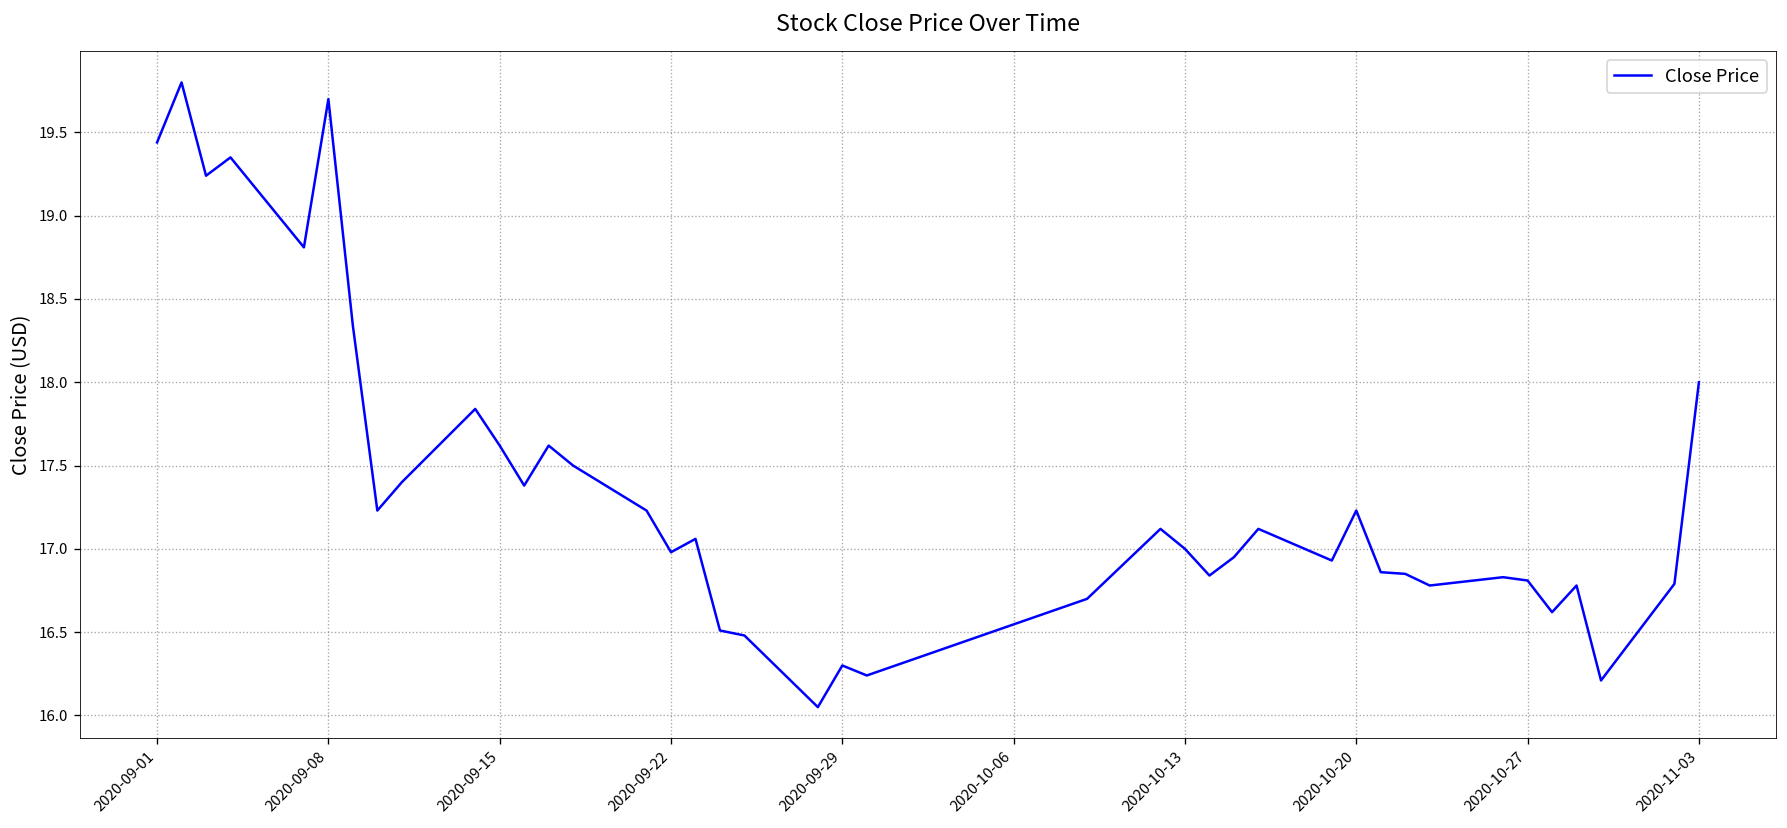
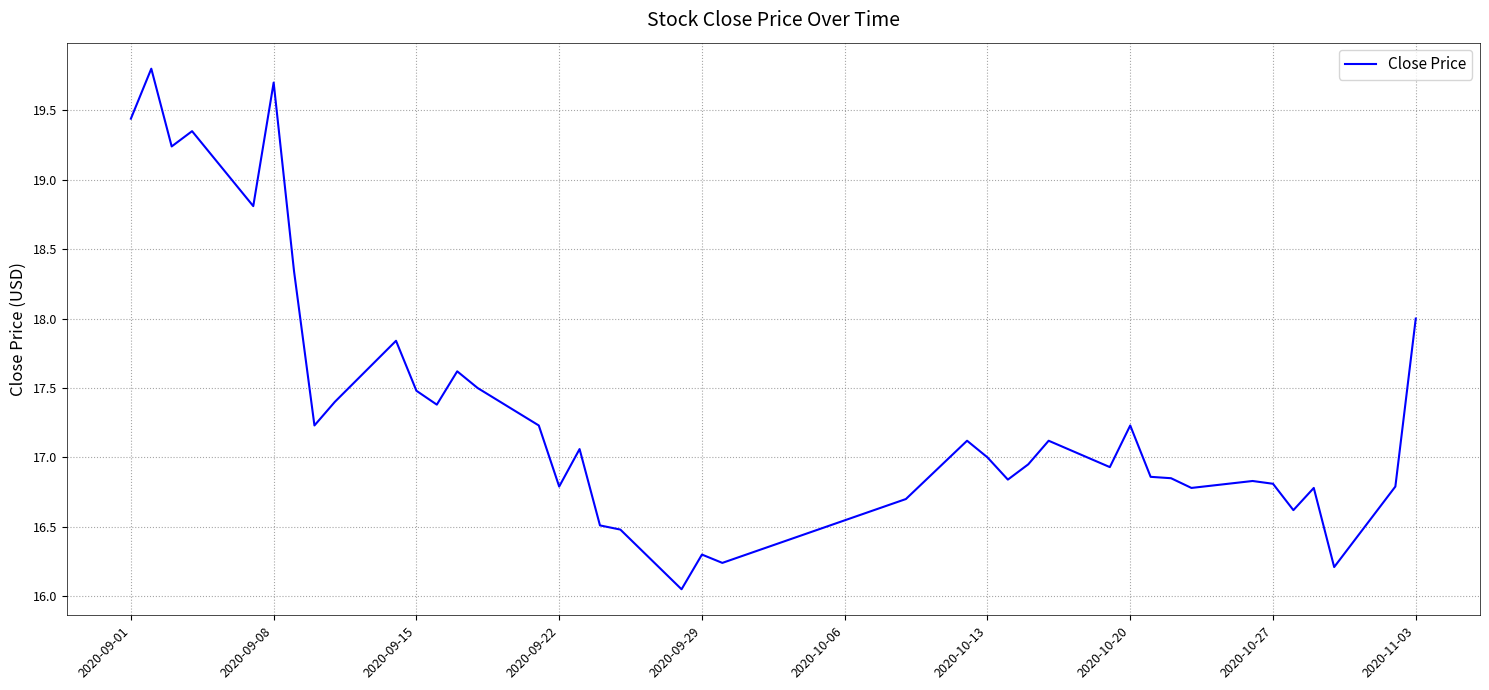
  {
    "2020-09-01": 19.44,
    "2020-09-08": 19.70,
-   "2020-09-15": 17.62,
-   "2020-09-22": 16.98,
+   "2020-09-15": 17.48,
+   "2020-09-22": 16.79,
    "2020-09-29": 16.30,
    "2020-10-13": 17.00,
    "2020-10-20": 17.23,
    "2020-10-27": 16.81,
    "2020-11-03": 18.00
  }
